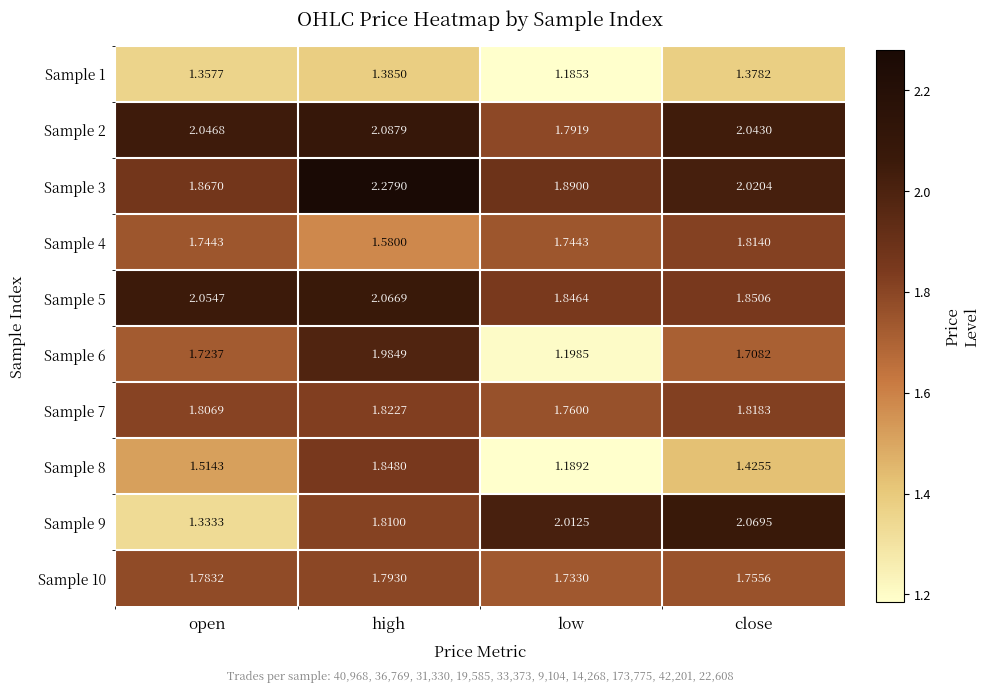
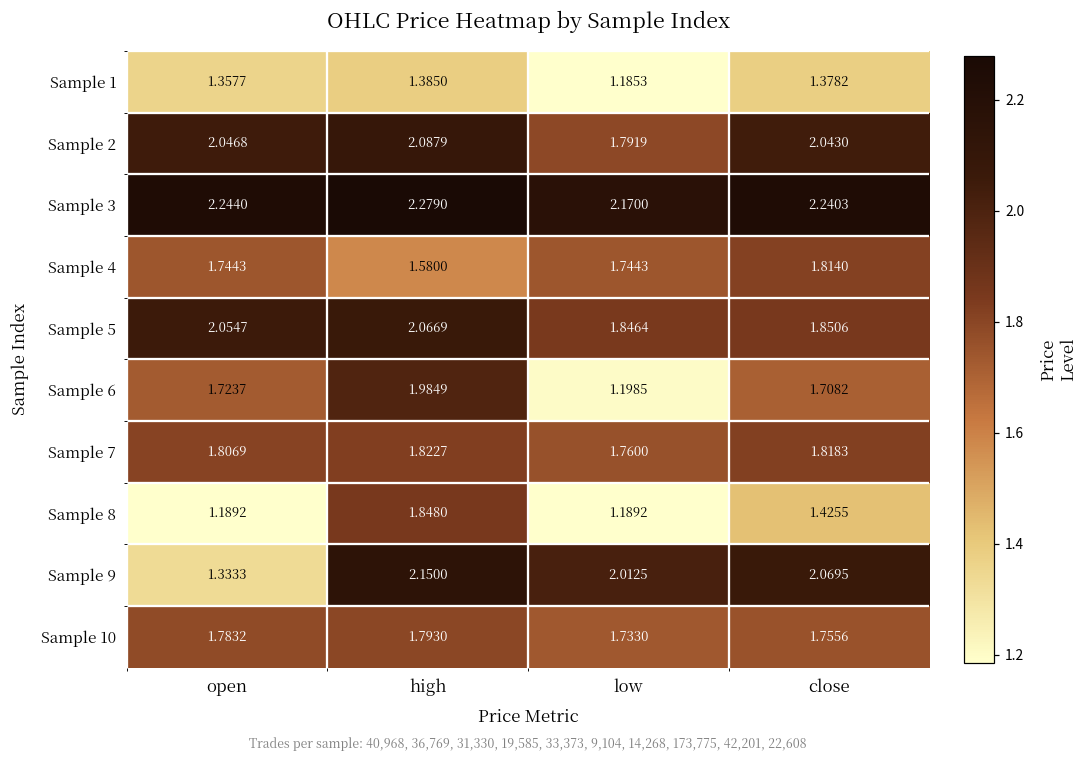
  {
    "Sample 1": {
      "open": 1.3577,
      "high": 1.3850,
      "low": 1.1853,
      "close": 1.3782
    },
    "Sample 2": {
      "open": 2.0468,
      "high": 2.0879,
      "low": 1.7919,
      "close": 2.0430
    },
    "Sample 3": {
-     "open": 1.8670,
+     "open": 2.2440,
      "high": 2.2790,
-     "low": 1.8900,
-     "close": 2.0204
+     "low": 2.1700,
+     "close": 2.2403
    },
    "Sample 4": {
      "open": 1.7443,
      "high": 1.5800,
      "low": 1.7443,
      "close": 1.8140
    },
    "Sample 5": {
      "open": 2.0547,
      "high": 2.0669,
      "low": 1.8464,
      "close": 1.8506
    },
    "Sample 6": {
      "open": 1.7237,
      "high": 1.9849,
      "low": 1.1985,
      "close": 1.7082
    },
    "Sample 7": {
      "open": 1.8069,
      "high": 1.8227,
      "low": 1.7600,
      "close": 1.8183
    },
    "Sample 8": {
-     "open": 1.5143,
+     "open": 1.1892,
      "high": 1.8480,
      "low": 1.1892,
      "close": 1.4255
    },
    "Sample 9": {
      "open": 1.3333,
-     "high": 1.8100,
+     "high": 2.1500,
      "low": 2.0125,
      "close": 2.0695
    },
    "Sample 10": {
      "open": 1.7832,
      "high": 1.7930,
      "low": 1.7330,
      "close": 1.7556
    }
  }
